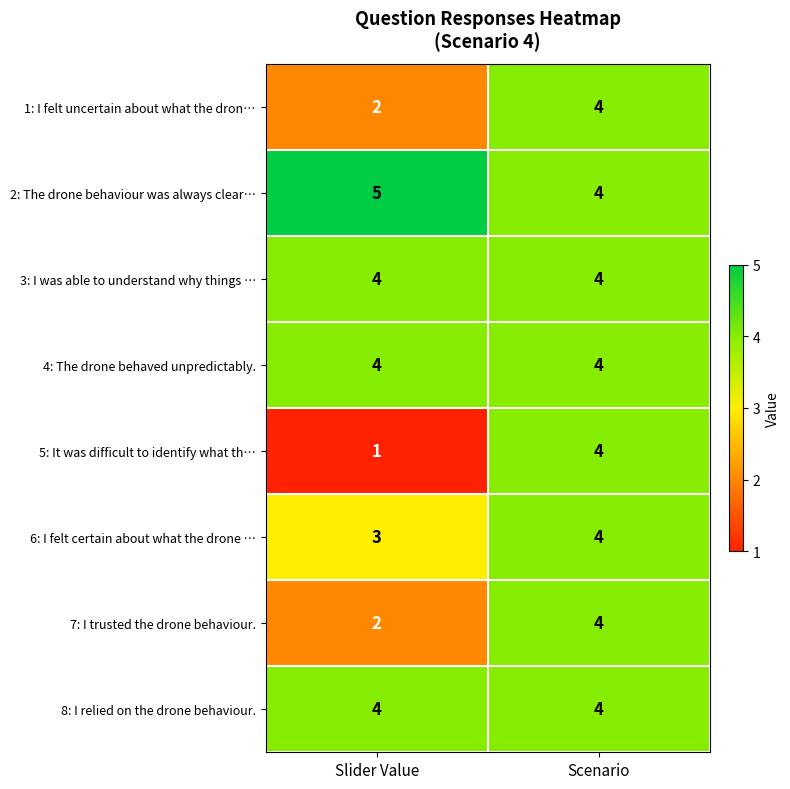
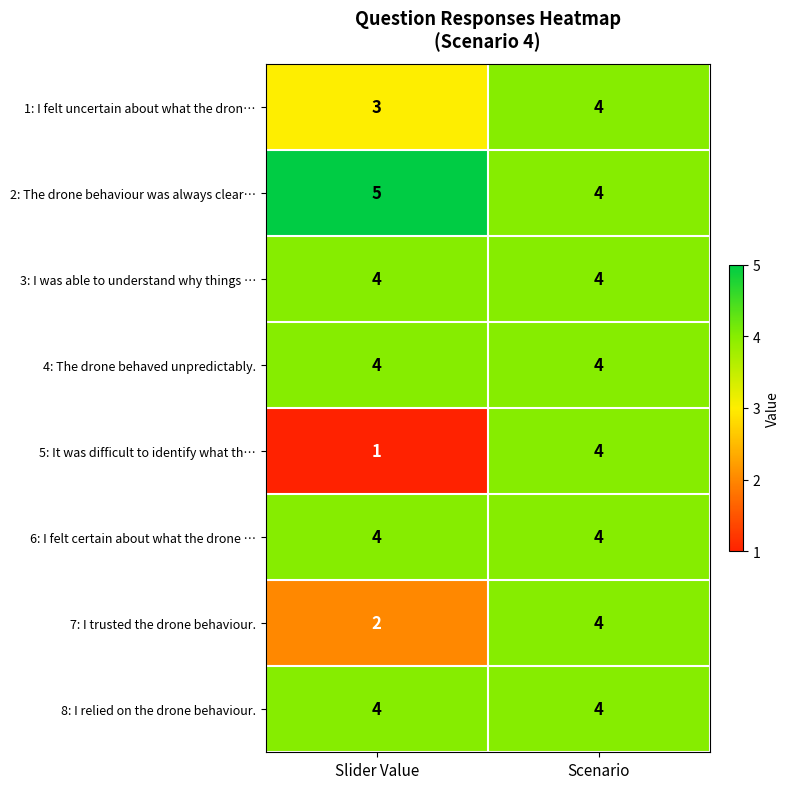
  {
    "1: I felt uncertain about what the dron…": {
-     "Slider Value": 2,
+     "Slider Value": 3,
      "Scenario": 4
    },
    "2: The drone behaviour was always clear…": {
      "Slider Value": 5,
      "Scenario": 4
    },
    "3: I was able to understand why things …": {
      "Slider Value": 4,
      "Scenario": 4
    },
    "4: The drone behaved unpredictably.": {
      "Slider Value": 4,
      "Scenario": 4
    },
    "5: It was difficult to identify what th…": {
      "Slider Value": 1,
      "Scenario": 4
    },
    "6: I felt certain about what the drone …": {
-     "Slider Value": 3,
+     "Slider Value": 4,
      "Scenario": 4
    },
    "7: I trusted the drone behaviour.": {
      "Slider Value": 2,
      "Scenario": 4
    },
    "8: I relied on the drone behaviour.": {
      "Slider Value": 4,
      "Scenario": 4
    }
  }
